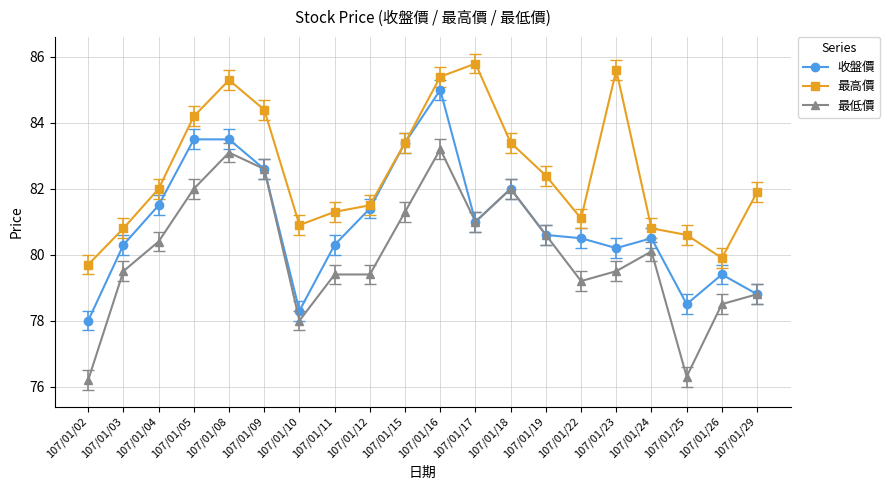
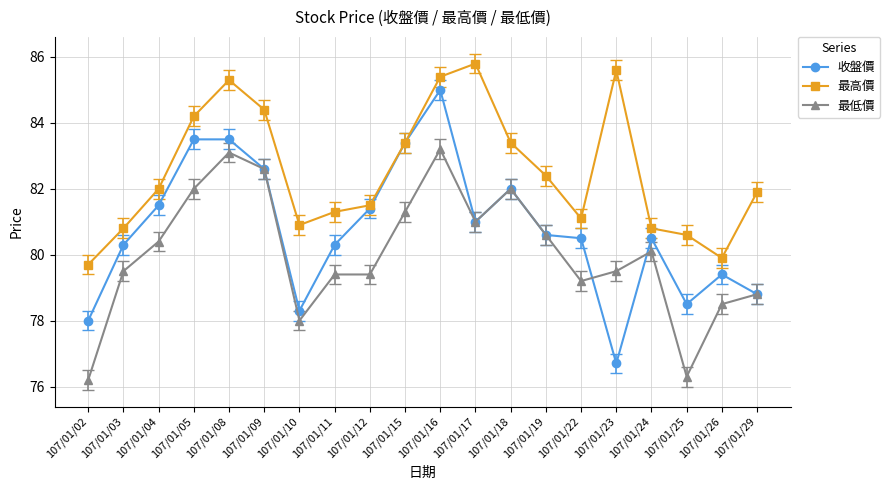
  {
    "收盤價": {
      "107/01/02": 78.0,
      "107/01/03": 80.3,
      "107/01/04": 81.5,
      "107/01/05": 83.5,
      "107/01/08": 83.5,
      "107/01/11": 80.3,
      "107/01/12": 81.4,
      "107/01/16": 85.0,
      "107/01/22": 80.5,
-     "107/01/23": 80.2,
+     "107/01/23": 76.7,
      "107/01/25": 78.5,
      "107/01/26": 79.4
    },
    "最高價": {
      "107/01/02": 79.7,
      "107/01/03": 80.8,
      "107/01/04": 82.0,
      "107/01/05": 84.2,
      "107/01/08": 85.3,
      "107/01/09": 84.4,
      "107/01/10": 80.9,
      "107/01/11": 81.3,
      "107/01/12": 81.5,
      "107/01/16": 85.4,
      "107/01/17": 85.8,
      "107/01/18": 83.4,
      "107/01/19": 82.4,
      "107/01/22": 81.1,
      "107/01/23": 85.6,
      "107/01/25": 80.6,
      "107/01/26": 79.9,
      "107/01/29": 81.9
    },
    "最低價": {
      "107/01/02": 76.2,
      "107/01/03": 79.5,
      "107/01/04": 80.4,
      "107/01/05": 82.0,
      "107/01/08": 83.1,
      "107/01/11": 79.4,
      "107/01/12": 79.4,
      "107/01/15": 81.3,
      "107/01/16": 83.2,
      "107/01/22": 79.2,
      "107/01/23": 79.5,
      "107/01/24": 80.1,
      "107/01/25": 76.3,
      "107/01/26": 78.5
    }
  }
